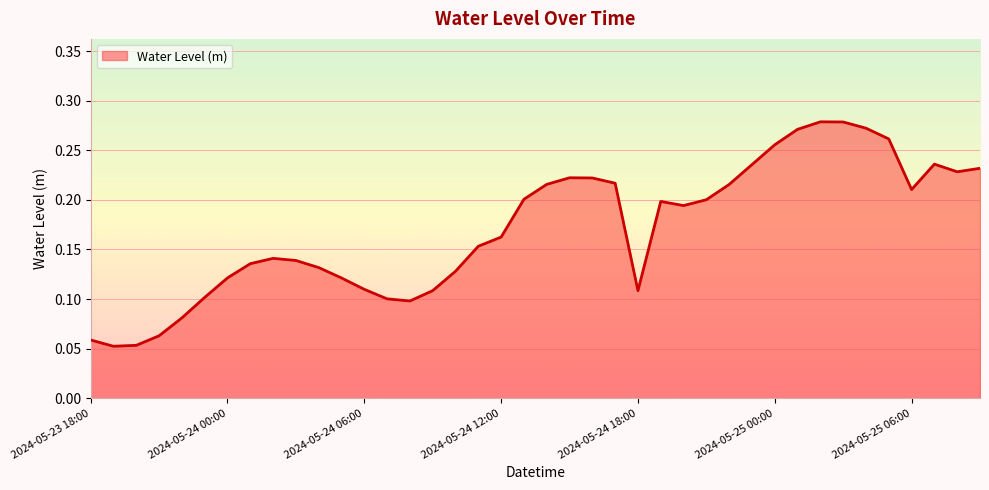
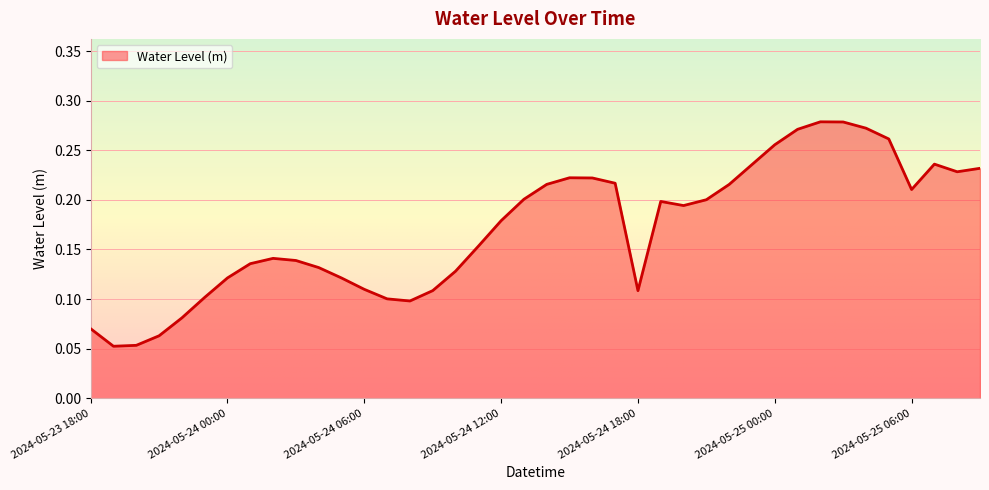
  {
-   "2024-05-23 18:00": 0.06,
+   "2024-05-23 18:00": 0.07,
    "2024-05-24 00:00": 0.12,
    "2024-05-24 06:00": 0.11,
-   "2024-05-24 12:00": 0.16,
+   "2024-05-24 12:00": 0.18,
    "2024-05-24 18:00": 0.11,
    "2024-05-25 00:00": 0.26,
    "2024-05-25 06:00": 0.21
  }
